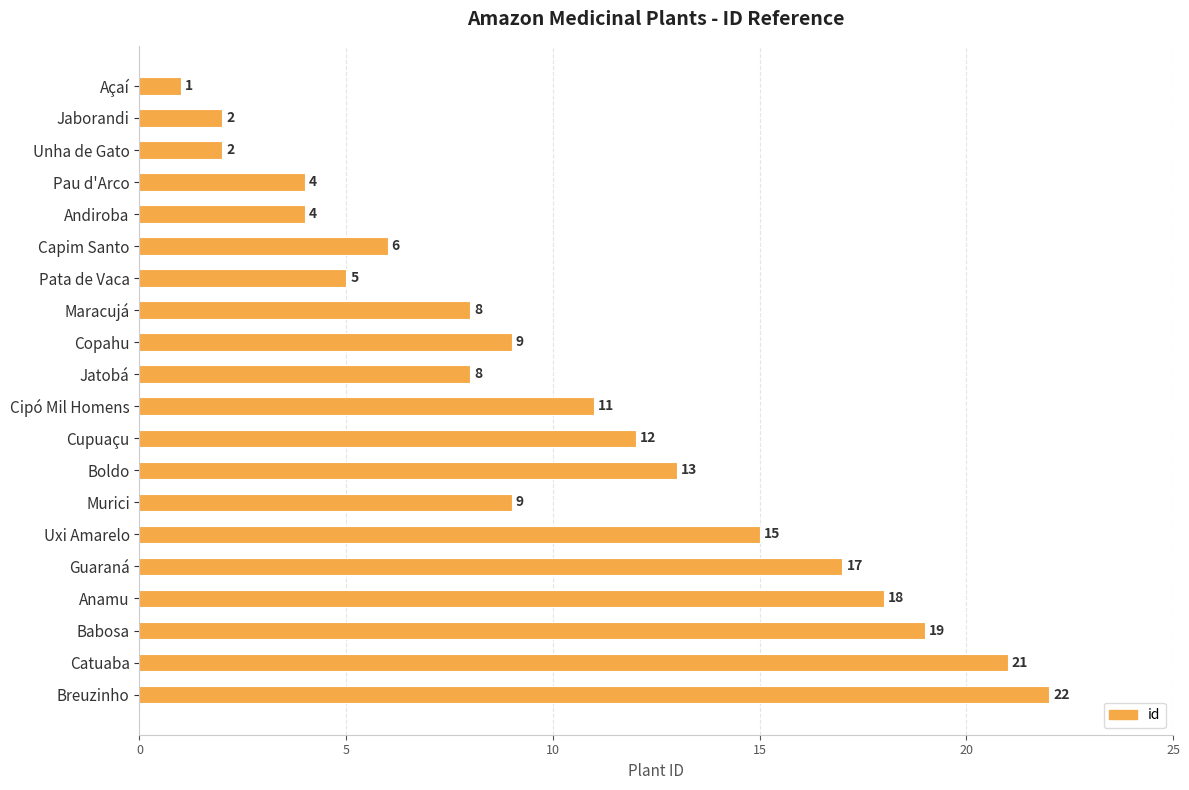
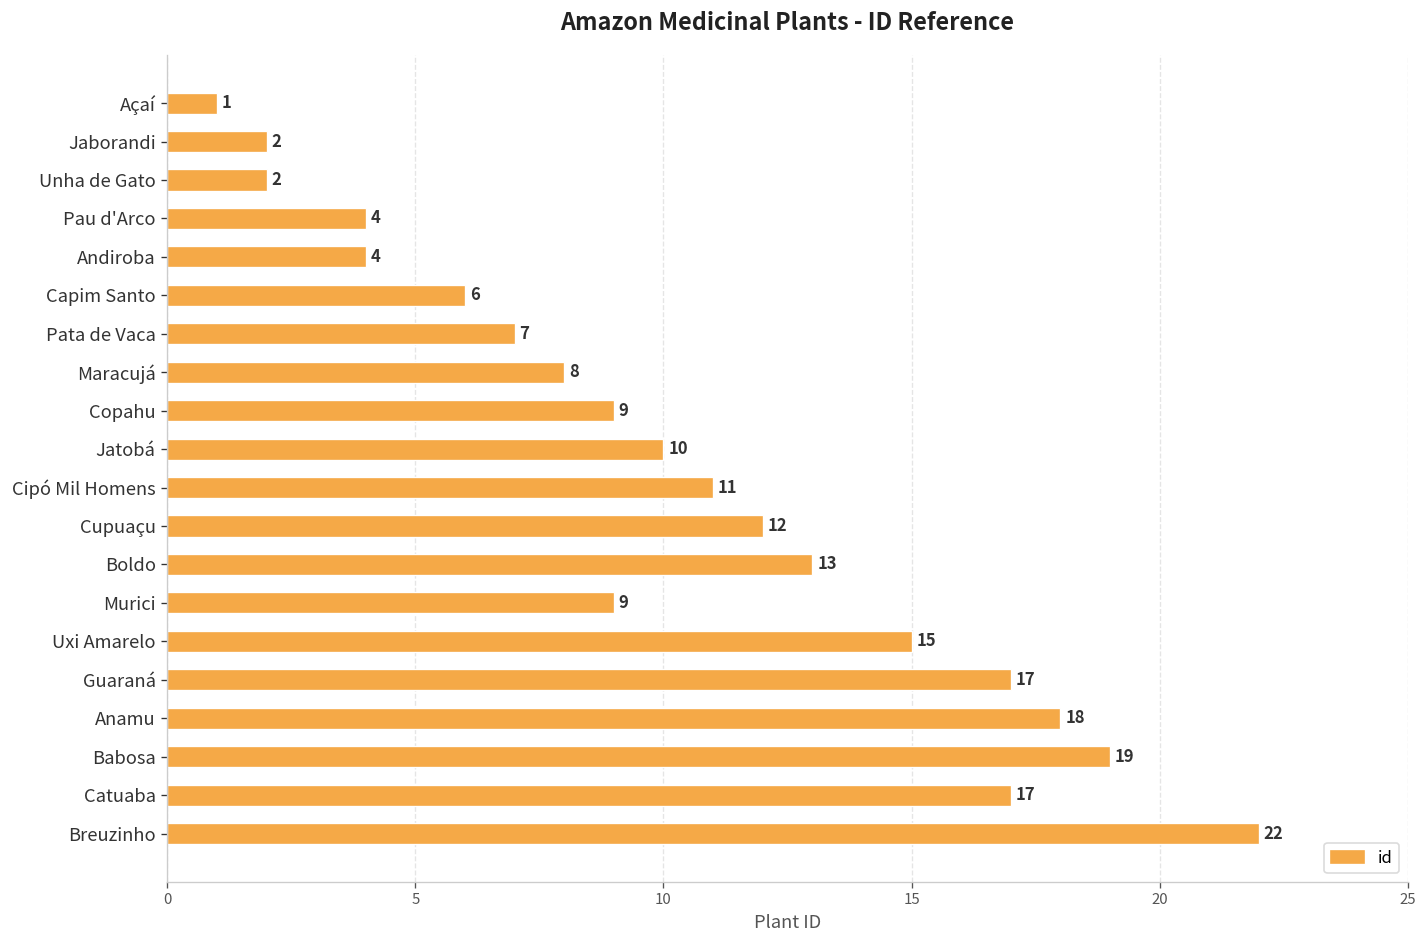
  {
    "Açaí": 1,
    "Jaborandi": 2,
    "Unha de Gato": 2,
    "Pau d'Arco": 4,
    "Andiroba": 4,
    "Capim Santo": 6,
-   "Pata de Vaca": 5,
+   "Pata de Vaca": 7,
    "Maracujá": 8,
    "Copahu": 9,
-   "Jatobá": 8,
+   "Jatobá": 10,
    "Cipó Mil Homens": 11,
    "Cupuaçu": 12,
    "Boldo": 13,
    "Murici": 9,
    "Uxi Amarelo": 15,
    "Guaraná": 17,
    "Anamu": 18,
    "Babosa": 19,
-   "Catuaba": 21,
+   "Catuaba": 17,
    "Breuzinho": 22
  }
